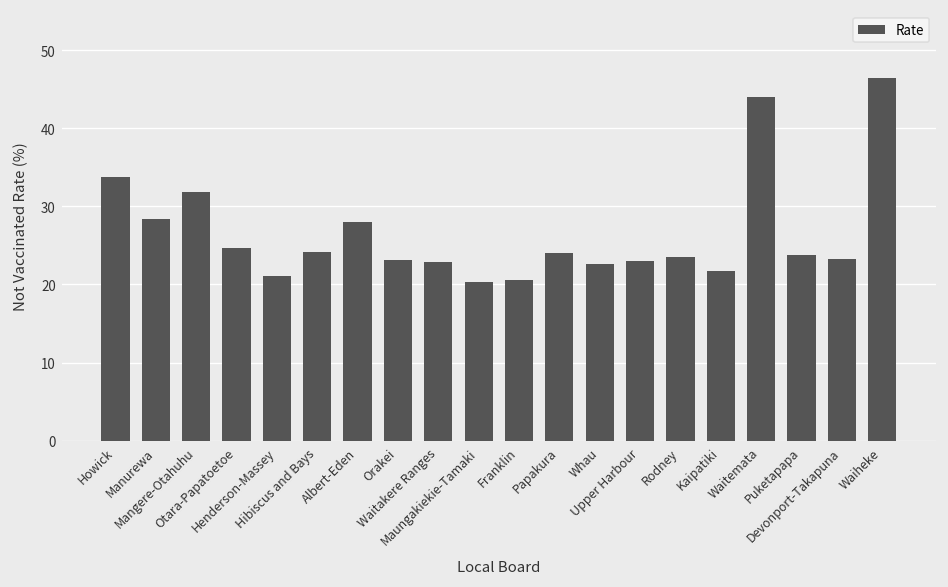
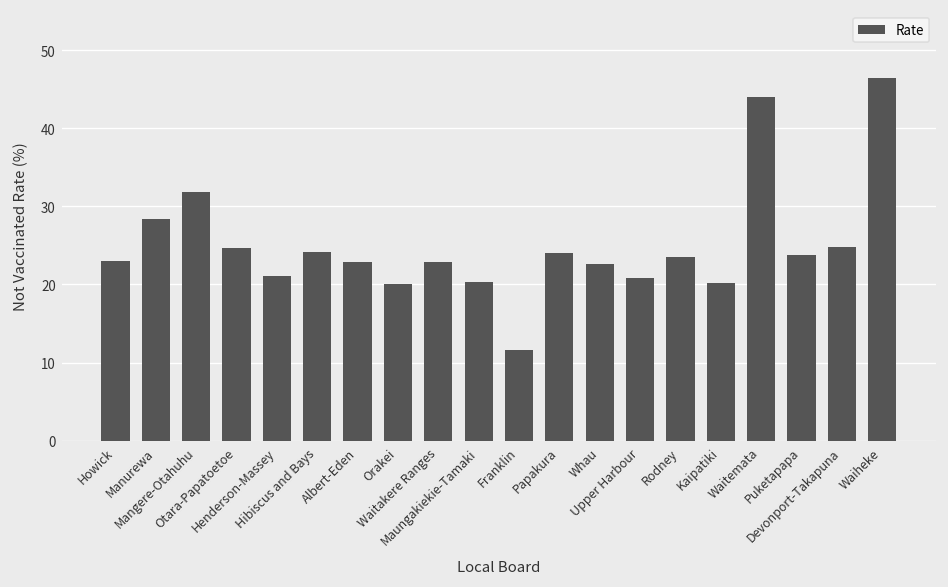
  {
-   "Howick": 34,
+   "Howick": 23,
    "Manurewa": 28,
    "Mangere-Otahuhu": 32,
    "Otara-Papatoetoe": 25,
    "Henderson-Massey": 21,
    "Hibiscus and Bays": 24,
-   "Albert-Eden": 28,
-   "Orakei": 23,
+   "Albert-Eden": 23,
+   "Orakei": 20,
    "Waitakere Ranges": 23,
    "Maungakiekie-Tamaki": 20,
-   "Franklin": 21,
+   "Franklin": 12,
    "Papakura": 24,
    "Whau": 23,
-   "Upper Harbour": 23,
+   "Upper Harbour": 21,
    "Rodney": 23,
-   "Kaipatiki": 22,
+   "Kaipatiki": 20,
    "Waitemata": 44,
    "Puketapapa": 24,
-   "Devonport-Takapuna": 23,
+   "Devonport-Takapuna": 25,
    "Waiheke": 46
  }
